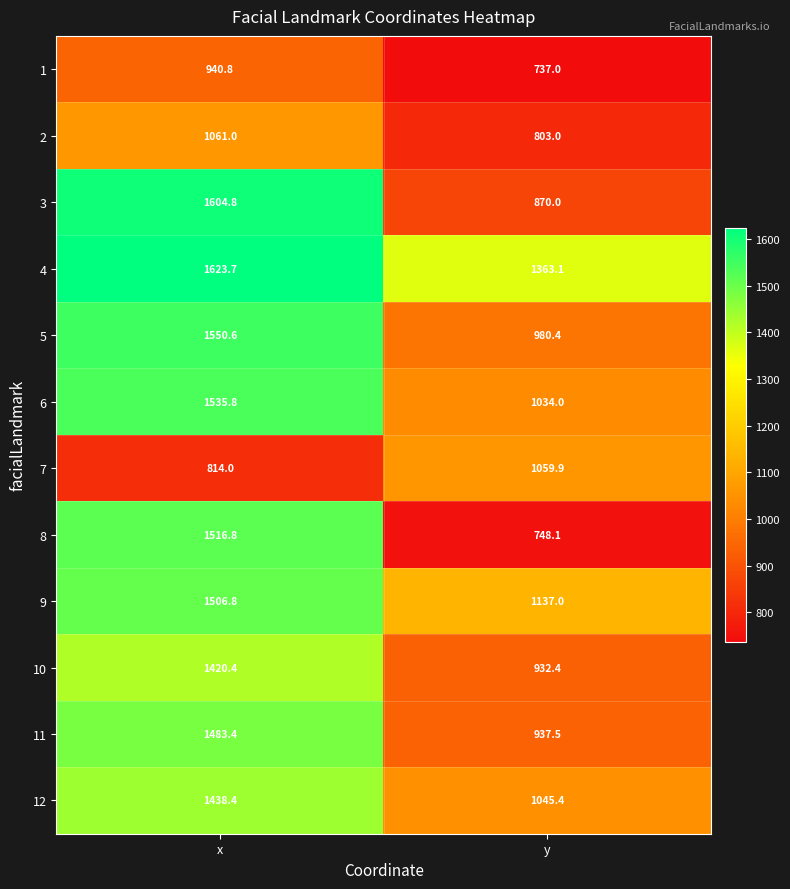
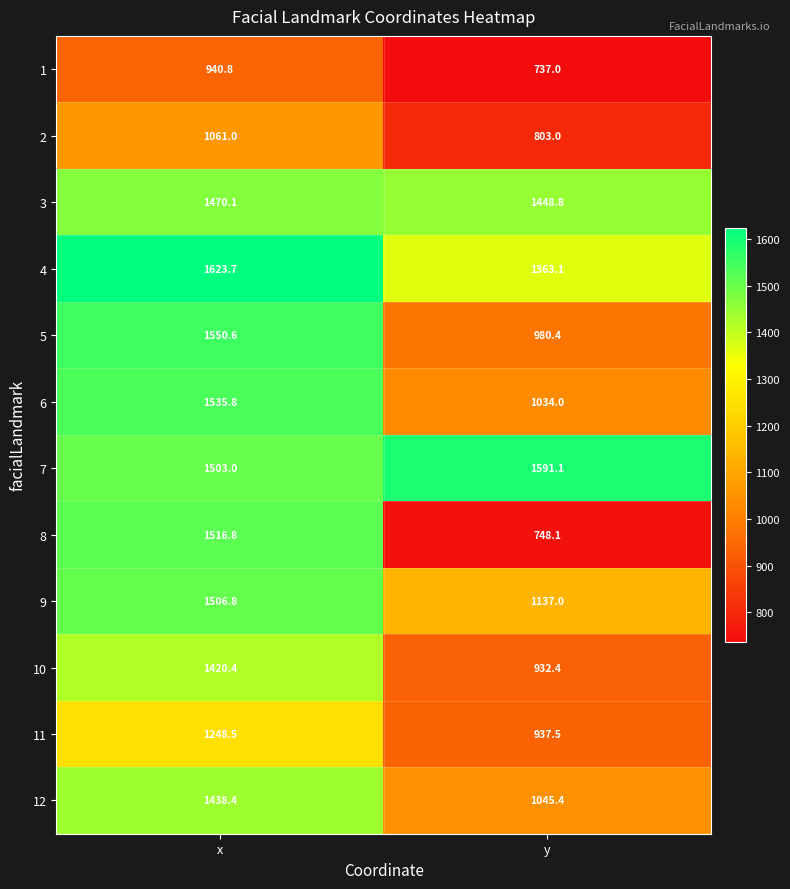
  {
    "1": {
      "x": 940.8,
      "y": 737.0
    },
    "2": {
      "x": 1061.0,
      "y": 803.0
    },
    "3": {
-     "x": 1604.8,
-     "y": 870.0
+     "x": 1470.1,
+     "y": 1448.8
    },
    "4": {
      "x": 1623.7,
      "y": 1363.1
    },
    "5": {
      "x": 1550.6,
      "y": 980.4
    },
    "6": {
      "x": 1535.8,
      "y": 1034.0
    },
    "7": {
-     "x": 814.0,
-     "y": 1059.9
+     "x": 1503.0,
+     "y": 1591.1
    },
    "8": {
      "x": 1516.8,
      "y": 748.1
    },
    "9": {
      "x": 1506.8,
      "y": 1137.0
    },
    "10": {
      "x": 1420.4,
      "y": 932.4
    },
    "11": {
-     "x": 1483.4,
+     "x": 1248.5,
      "y": 937.5
    },
    "12": {
      "x": 1438.4,
      "y": 1045.4
    }
  }
